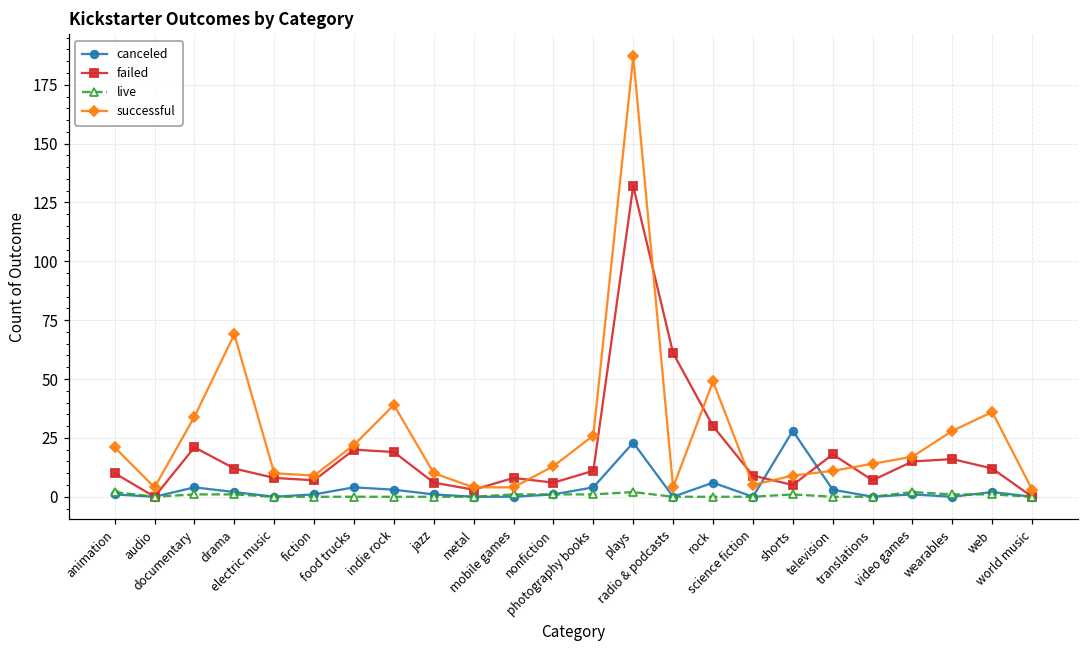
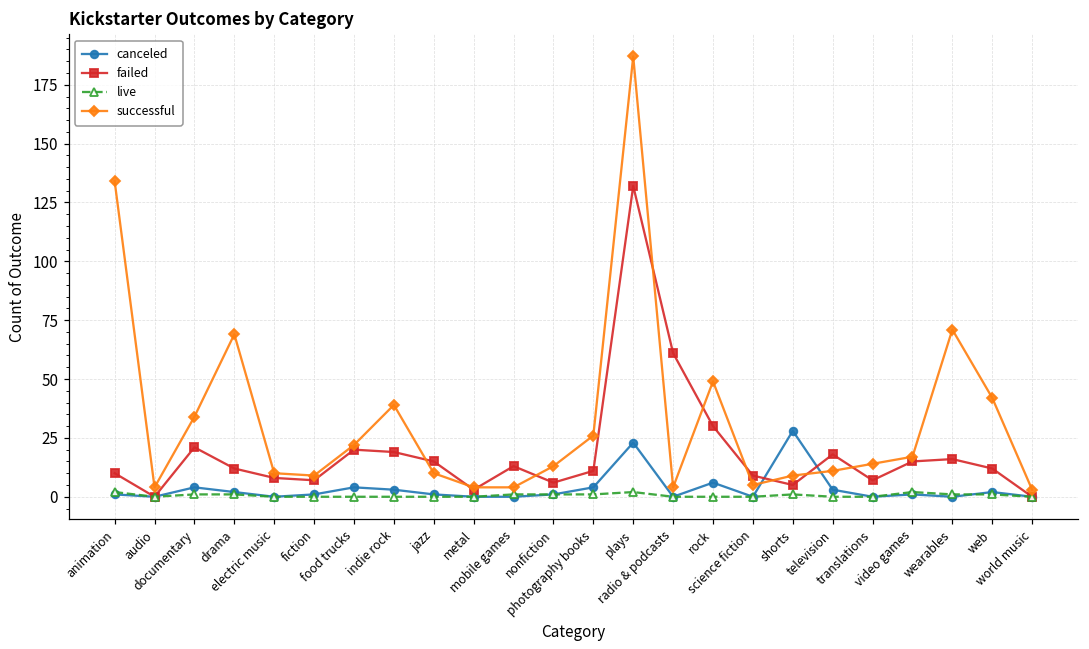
  {
    "canceled": {
      "documentary": 4,
      "food trucks": 4,
      "indie rock": 3,
      "photography books": 4,
      "plays": 23,
      "rock": 6,
      "shorts": 28,
      "television": 3
    },
    "failed": {
      "animation": 10,
      "documentary": 21,
      "drama": 12,
      "electric music": 8,
      "fiction": 7,
      "food trucks": 20,
      "indie rock": 19,
-     "jazz": 6,
-     "mobile games": 8,
+     "jazz": 15,
+     "mobile games": 13,
      "nonfiction": 6,
      "photography books": 11,
      "plays": 132,
      "radio & podcasts": 61,
      "rock": 30,
      "science fiction": 9,
      "shorts": 5,
      "television": 18,
      "translations": 7,
      "video games": 15,
      "wearables": 16,
      "web": 12
    },
    "live": {
      "documentary": 1,
      "food trucks": 0,
      "indie rock": 0,
      "photography books": 1,
      "plays": 2,
      "rock": 0,
      "shorts": 1,
      "television": 0
    },
    "successful": {
-     "animation": 21,
+     "animation": 134,
      "audio": 4,
      "documentary": 34,
      "drama": 69,
      "electric music": 10,
      "fiction": 9,
      "food trucks": 22,
      "indie rock": 39,
      "jazz": 10,
      "mobile games": 4,
      "nonfiction": 13,
      "photography books": 26,
      "plays": 187,
      "radio & podcasts": 4,
      "rock": 49,
      "science fiction": 5,
      "shorts": 9,
      "television": 11,
      "translations": 14,
      "video games": 17,
-     "wearables": 28,
-     "web": 36,
+     "wearables": 71,
+     "web": 42,
      "world music": 3
    }
  }
